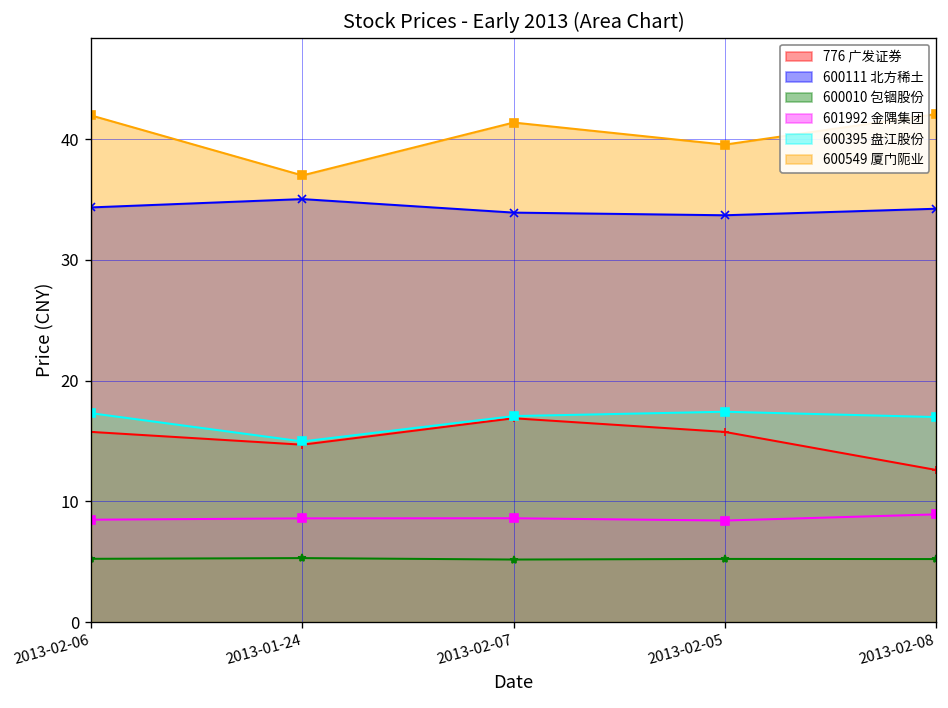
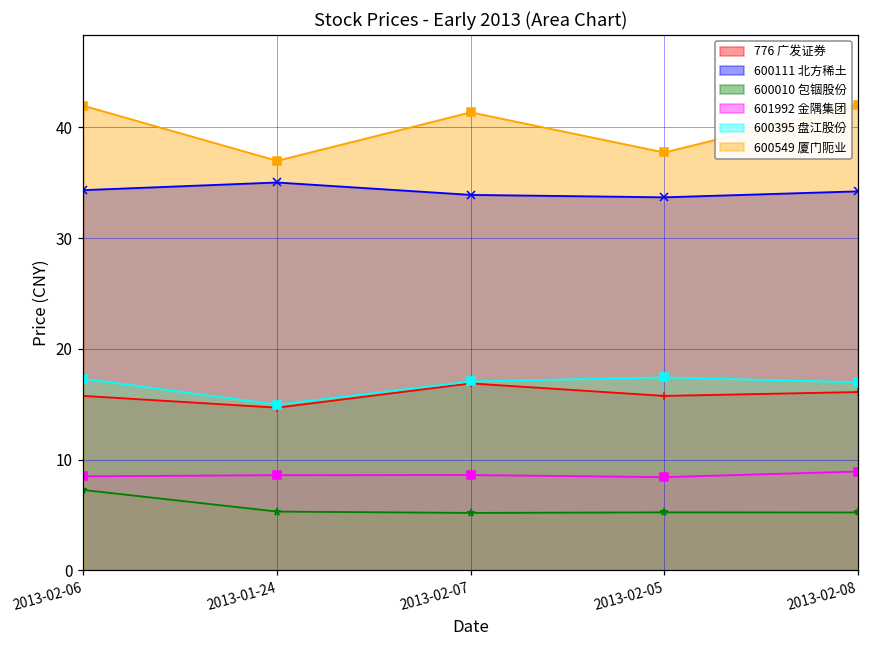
  {
    "776 广发证券": {
      "2013-02-06": 15.8,
      "2013-01-24": 14.7,
      "2013-02-05": 15.8,
-     "2013-02-08": 12.6
+     "2013-02-08": 16.1
    },
    "600111 北方稀土": {
      "2013-02-06": 34.3,
      "2013-01-24": 35.0,
      "2013-02-07": 33.9,
      "2013-02-05": 33.7,
      "2013-02-08": 34.2
    },
    "600010 包锢股份": {
-     "2013-02-06": 5.2,
+     "2013-02-06": 7.3,
      "2013-01-24": 5.3,
      "2013-02-07": 5.2,
      "2013-02-05": 5.2,
      "2013-02-08": 5.2
    },
    "601992 金隅集团": {
      "2013-02-06": 8.5,
      "2013-01-24": 8.6,
      "2013-02-07": 8.6,
      "2013-02-05": 8.4,
      "2013-02-08": 8.9
    },
    "600395 盘江股份": {
      "2013-02-06": 17.3,
      "2013-01-24": 15.0,
      "2013-02-05": 17.4,
      "2013-02-08": 17.0
    },
    "600549 厦门阨业": {
      "2013-02-06": 42.0,
      "2013-01-24": 37.0,
      "2013-02-07": 41.4,
-     "2013-02-05": 39.5,
+     "2013-02-05": 37.7,
      "2013-02-08": 42.1
    }
  }
